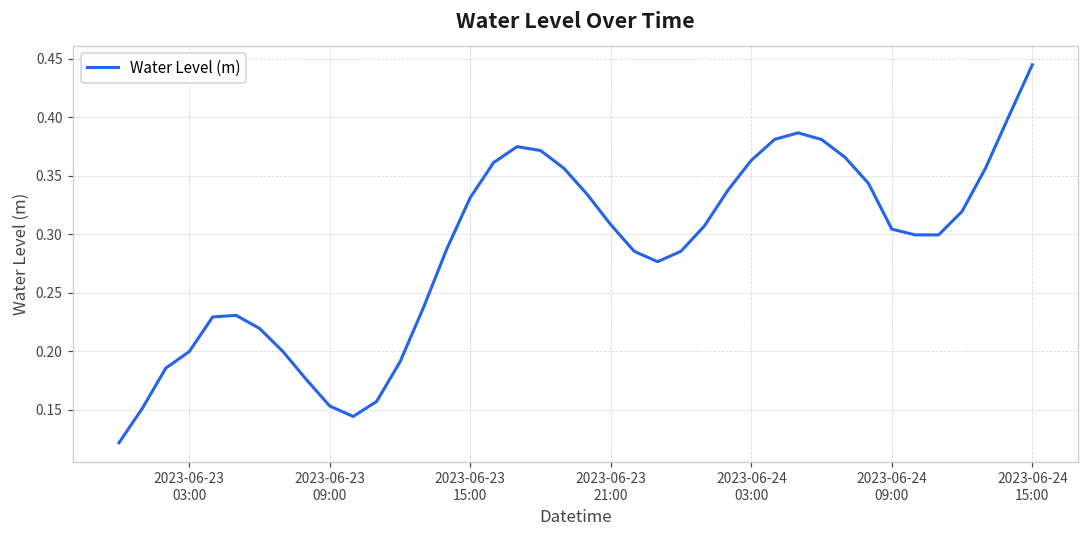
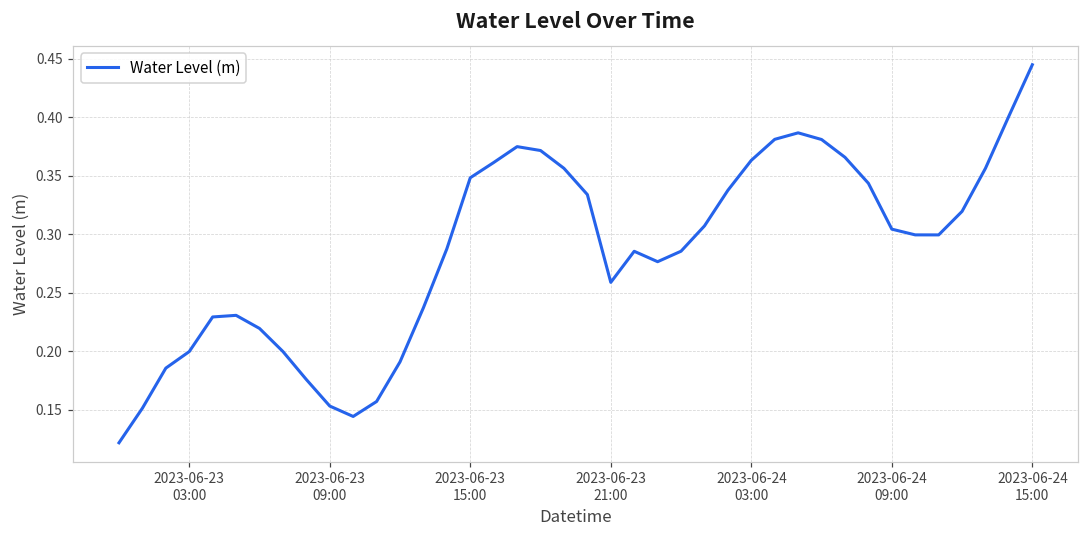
  {
    "2023-06-23 03:00": 0.200,
    "2023-06-23 09:00": 0.153,
-   "2023-06-23 15:00": 0.331,
-   "2023-06-23 21:00": 0.308,
+   "2023-06-23 15:00": 0.348,
+   "2023-06-23 21:00": 0.259,
    "2023-06-24 03:00": 0.363,
    "2023-06-24 09:00": 0.304,
    "2023-06-24 15:00": 0.445
  }
